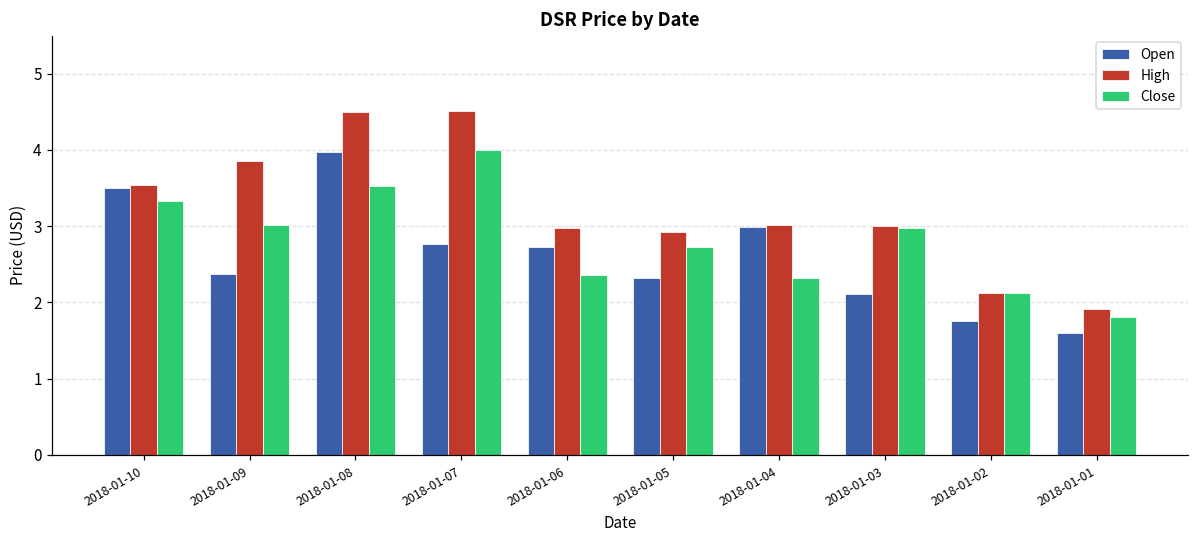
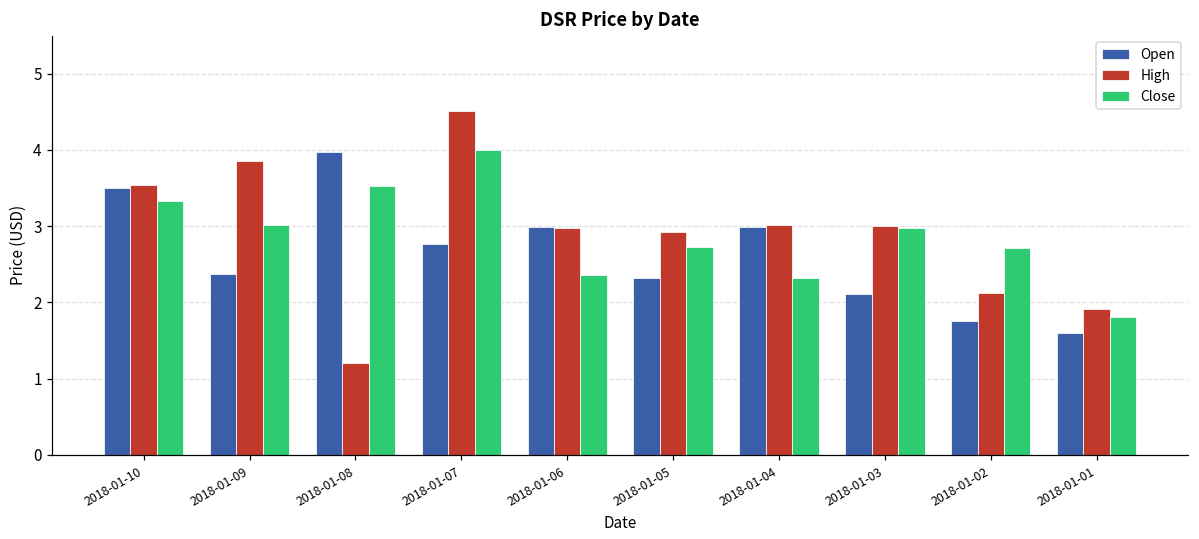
  {
    "Open": {
      "2018-01-10": 3.5,
      "2018-01-09": 2.4,
      "2018-01-08": 4.0,
      "2018-01-07": 2.8,
-     "2018-01-06": 2.7,
+     "2018-01-06": 3.0,
      "2018-01-05": 2.3,
      "2018-01-04": 3.0,
      "2018-01-03": 2.1,
      "2018-01-02": 1.8,
      "2018-01-01": 1.6
    },
    "High": {
      "2018-01-10": 3.5,
      "2018-01-09": 3.9,
-     "2018-01-08": 4.5,
+     "2018-01-08": 1.2,
      "2018-01-07": 4.5,
      "2018-01-06": 3.0,
      "2018-01-05": 2.9,
      "2018-01-04": 3.0,
      "2018-01-03": 3.0,
      "2018-01-02": 2.1,
      "2018-01-01": 1.9
    },
    "Close": {
      "2018-01-10": 3.3,
      "2018-01-09": 3.0,
      "2018-01-08": 3.5,
      "2018-01-07": 4.0,
      "2018-01-06": 2.4,
      "2018-01-05": 2.7,
      "2018-01-04": 2.3,
      "2018-01-03": 3.0,
-     "2018-01-02": 2.1,
+     "2018-01-02": 2.7,
      "2018-01-01": 1.8
    }
  }
